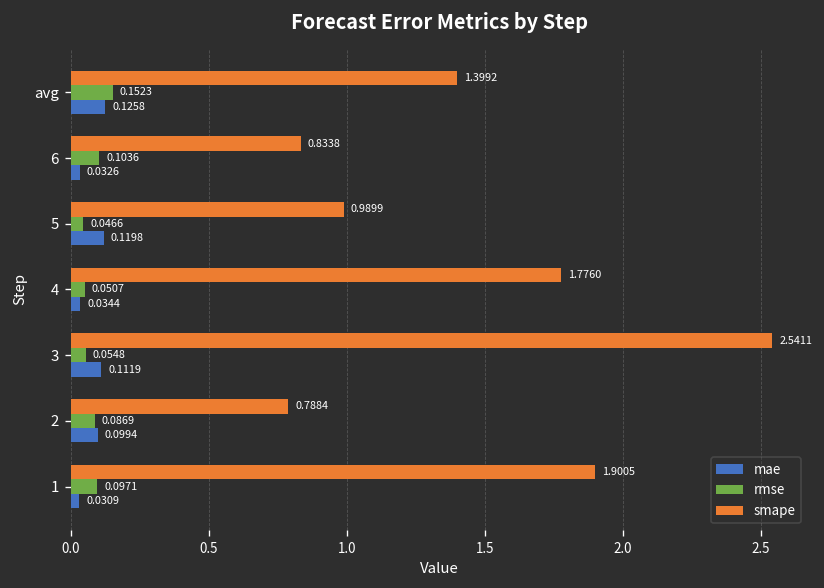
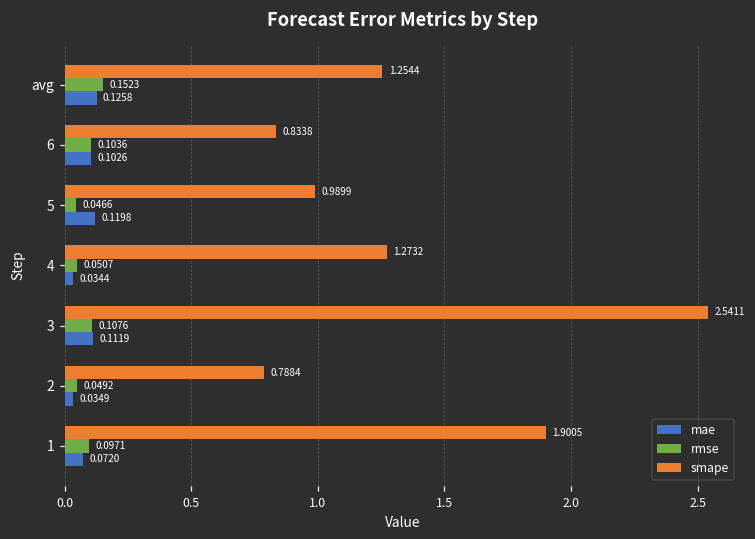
  {
    "mae": {
      "avg": 0.1258,
-     "6": 0.0326,
+     "6": 0.1026,
      "5": 0.1198,
      "4": 0.0344,
      "3": 0.1119,
-     "2": 0.0994,
-     "1": 0.0309
+     "2": 0.0349,
+     "1": 0.0720
    },
    "rmse": {
      "avg": 0.1523,
      "6": 0.1036,
      "5": 0.0466,
      "4": 0.0507,
-     "3": 0.0548,
-     "2": 0.0869,
+     "3": 0.1076,
+     "2": 0.0492,
      "1": 0.0971
    },
    "smape": {
-     "avg": 1.3992,
+     "avg": 1.2544,
      "6": 0.8338,
      "5": 0.9899,
-     "4": 1.7760,
+     "4": 1.2732,
      "3": 2.5411,
      "2": 0.7884,
      "1": 1.9005
    }
  }
